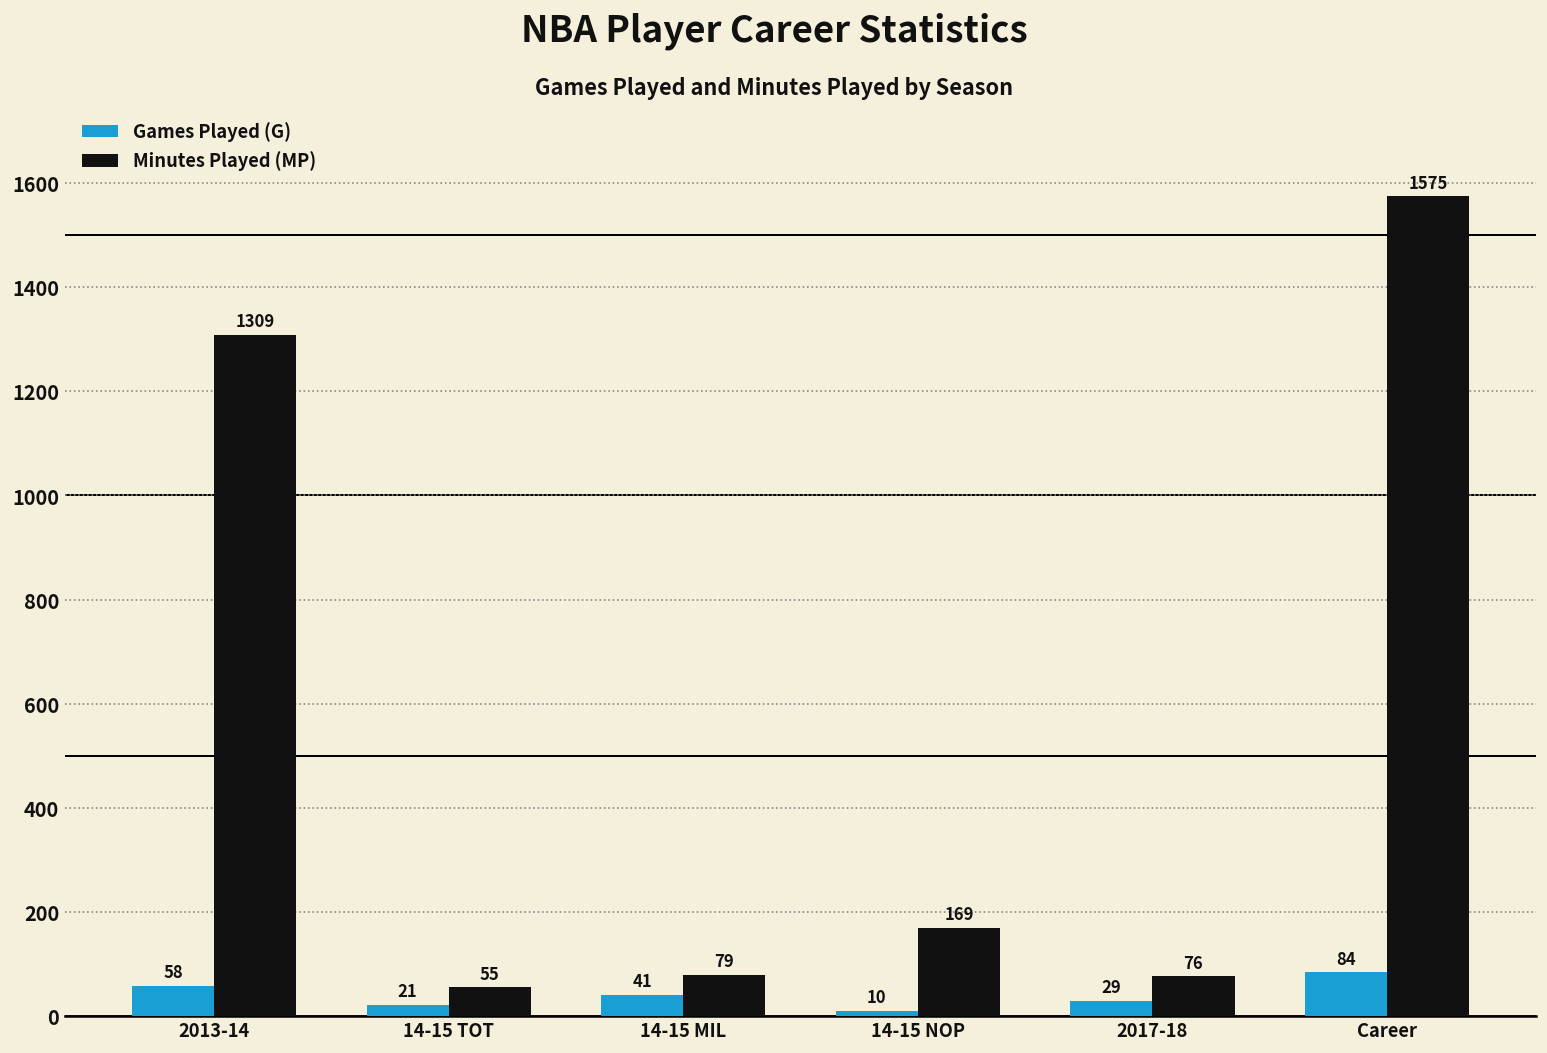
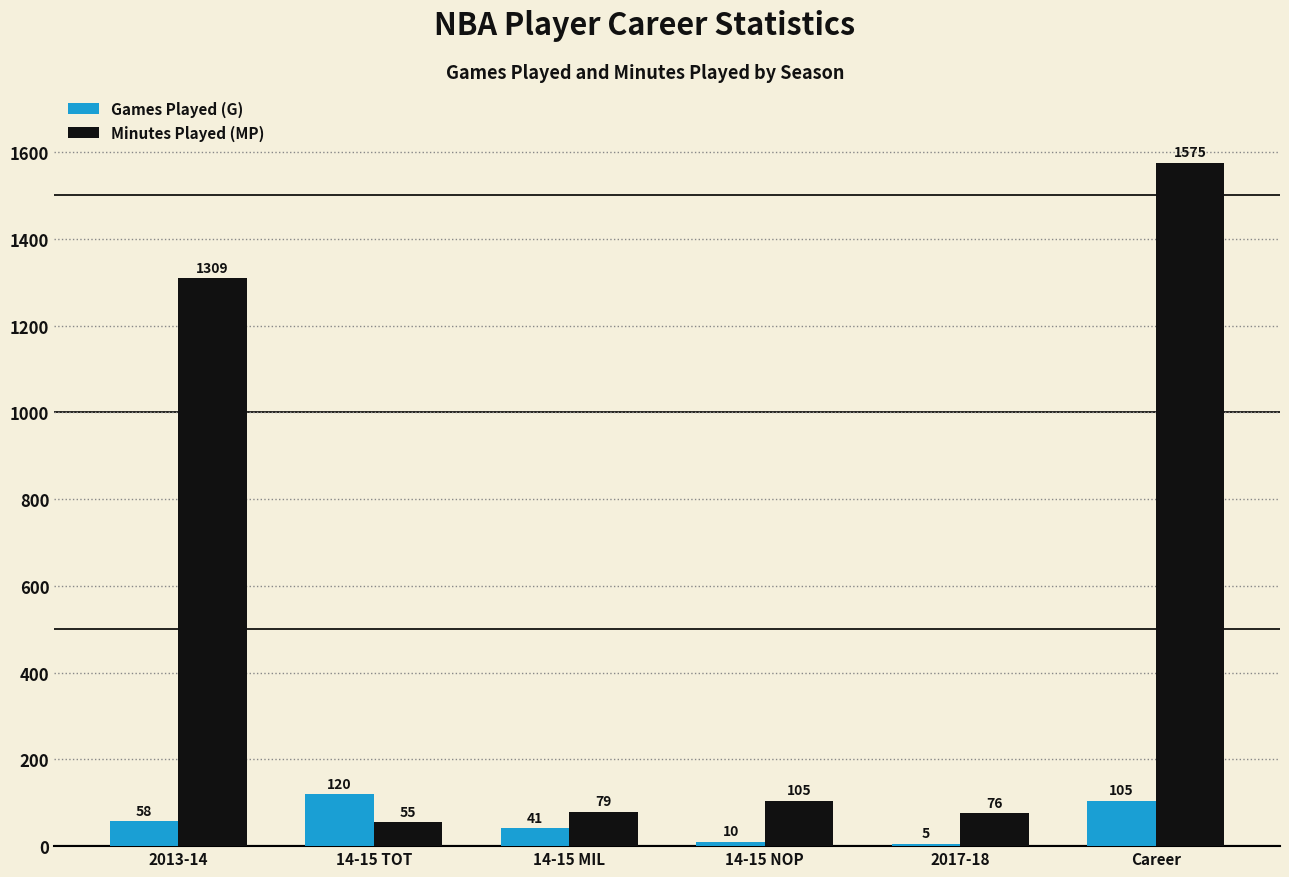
  {
    "Games Played (G)": {
      "2013-14": 58,
-     "14-15 TOT": 21,
+     "14-15 TOT": 120,
      "14-15 MIL": 41,
      "14-15 NOP": 10,
-     "2017-18": 29,
-     "Career": 84
+     "2017-18": 5,
+     "Career": 105
    },
    "Minutes Played (MP)": {
      "2013-14": 1309,
      "14-15 TOT": 55,
      "14-15 MIL": 79,
-     "14-15 NOP": 169,
+     "14-15 NOP": 105,
      "2017-18": 76,
      "Career": 1575
    }
  }
